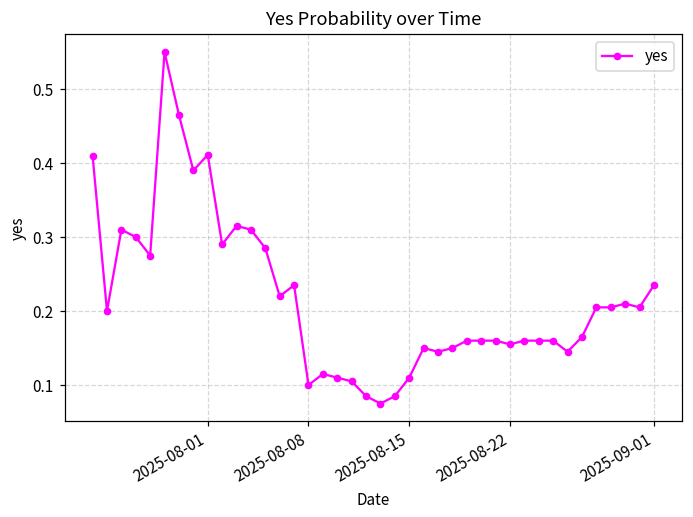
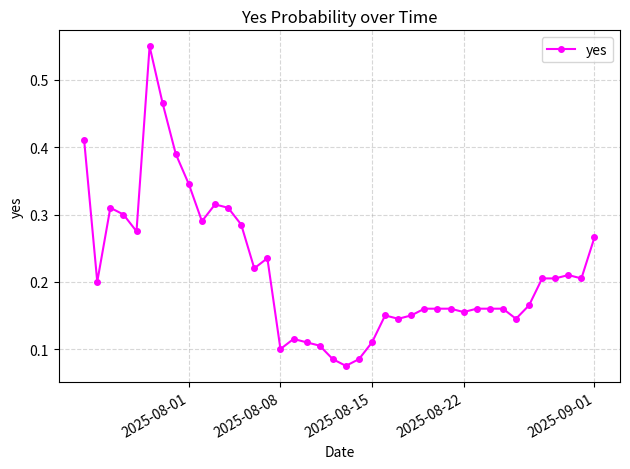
  {
-   "2025-08-01": 0.41,
+   "2025-08-01": 0.35,
    "2025-08-08": 0.10,
    "2025-08-15": 0.11,
    "2025-08-22": 0.16,
-   "2025-09-01": 0.24
+   "2025-09-01": 0.27
  }
